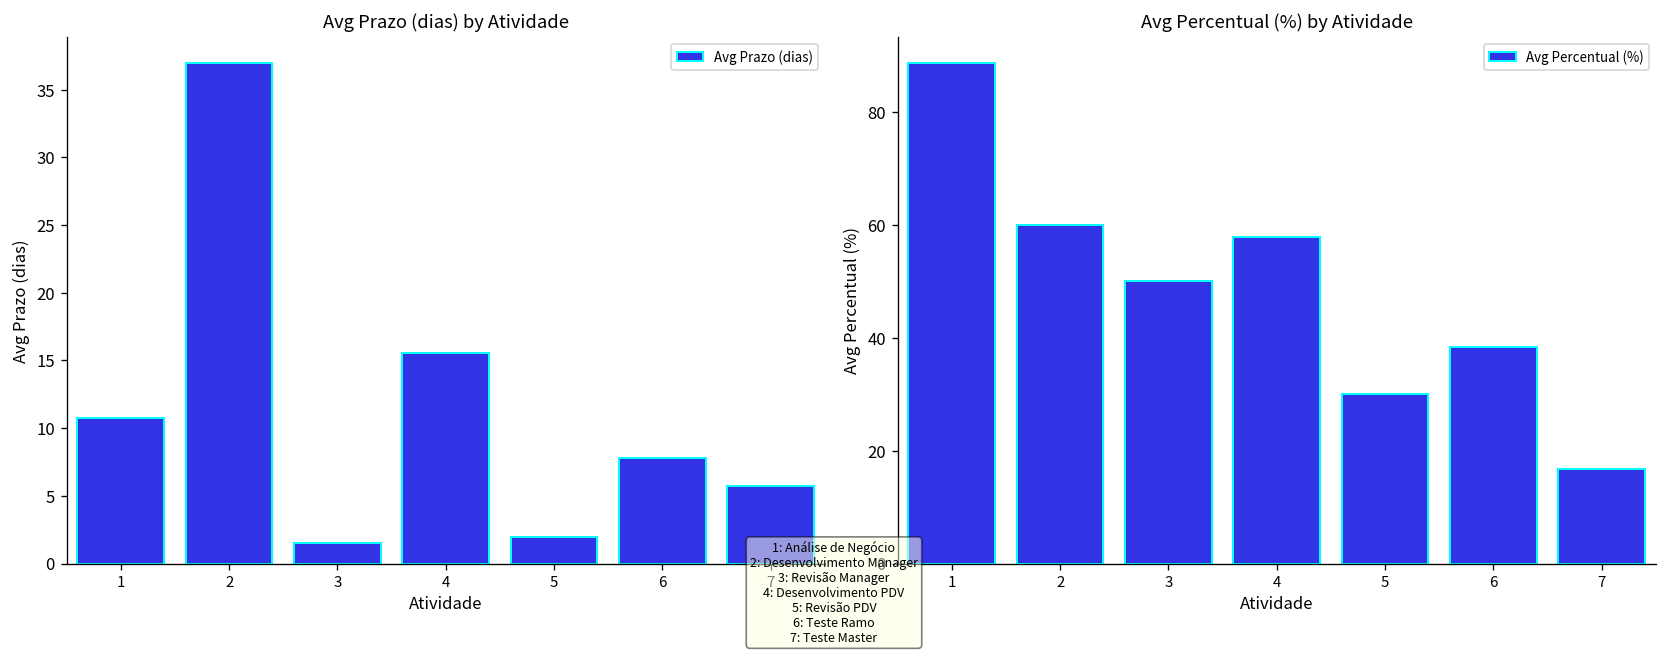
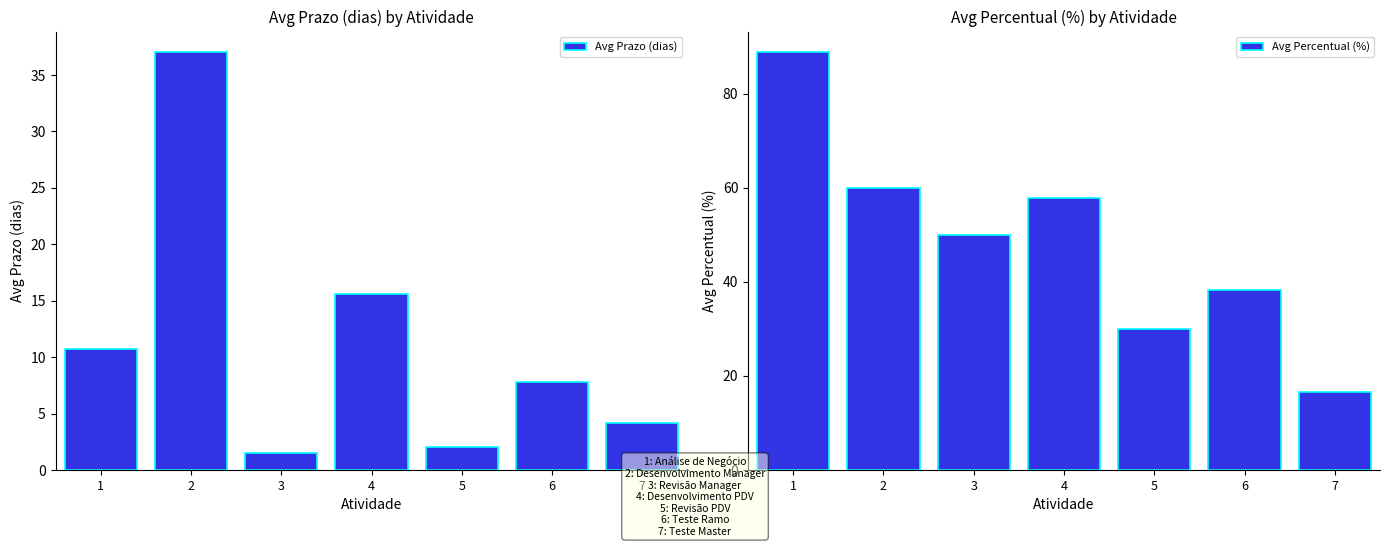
  {
    "Avg Prazo (dias) by Atividade": {
      "1": 10.8,
      "2": 37.0,
      "3": 1.5,
      "4": 15.6,
      "5": 2.0,
      "6": 7.8,
-     "7": 5.7
+     "7": 4.2
    },
    "Avg Percentual (%) by Atividade": {
      "1": 89,
      "2": 60,
      "3": 50,
      "4": 58,
      "5": 30,
      "6": 38,
      "7": 17
    }
  }
